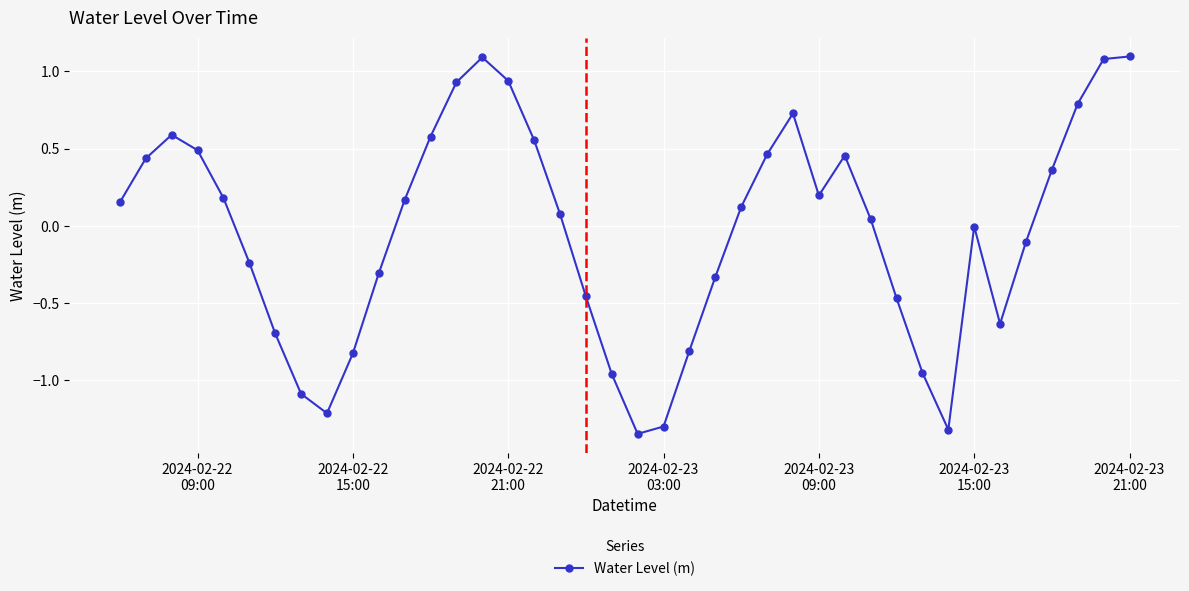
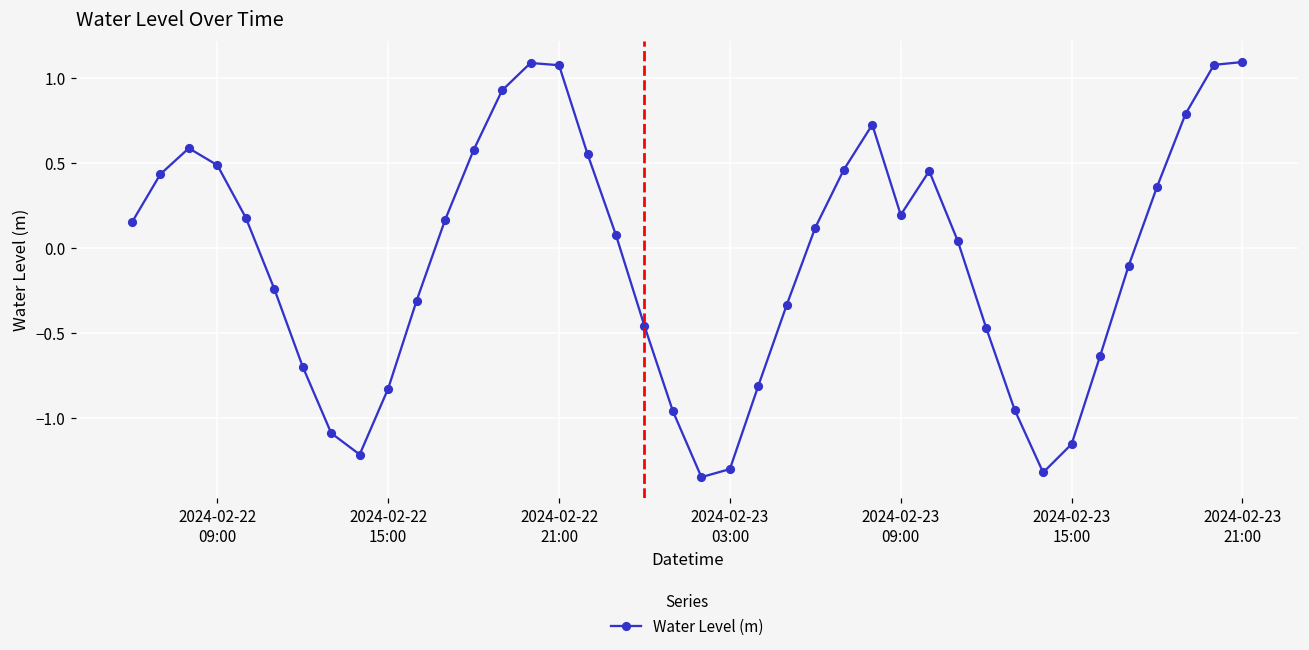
  {
    "2024-02-22 09:00": 0.49,
    "2024-02-22 15:00": -0.82,
-   "2024-02-22 21:00": 0.94,
+   "2024-02-22 21:00": 1.08,
    "2024-02-23 03:00": -1.30,
    "2024-02-23 09:00": 0.20,
-   "2024-02-23 15:00": 0.00,
+   "2024-02-23 15:00": -1.15,
    "2024-02-23 21:00": 1.10
  }
